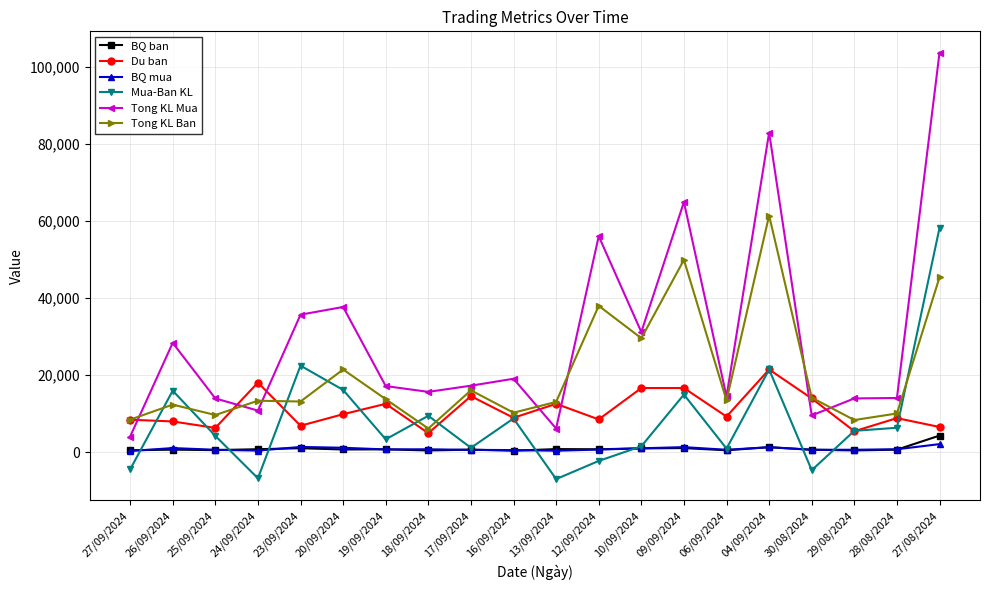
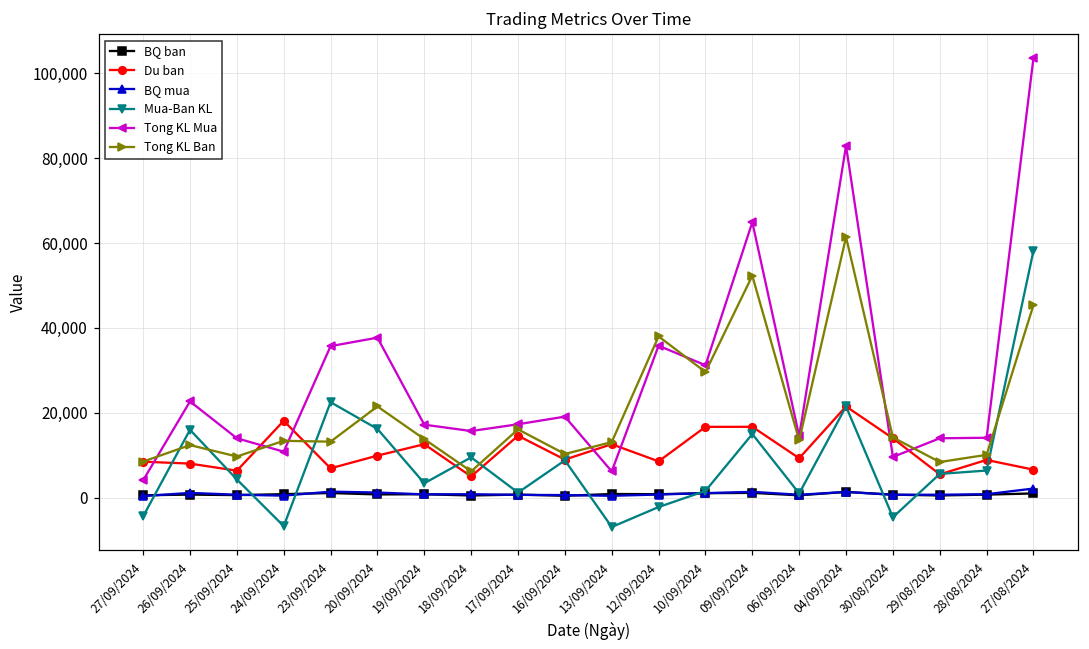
  {
    "BQ ban": {
-     "27/08/2024": "4,000"
+     "27/08/2024": "1,000"
    },
    "Du ban": {
      "26/09/2024": "8,000",
      "25/09/2024": "6,000",
      "24/09/2024": "18,000",
      "23/09/2024": "7,000",
      "20/09/2024": "10,000",
      "19/09/2024": "13,000",
      "18/09/2024": "5,000",
      "17/09/2024": "15,000",
      "12/09/2024": "9,000",
      "10/09/2024": "17,000",
      "09/09/2024": "17,000",
      "06/09/2024": "9,000",
      "28/08/2024": "9,000",
      "27/08/2024": "7,000"
    },
    "BQ mua": {
      "27/08/2024": "2,000"
    },
    "Mua-Ban KL": {
      "27/09/2024": "-4,000",
      "26/09/2024": "16,000",
      "25/09/2024": "4,000",
      "24/09/2024": "-7,000",
      "23/09/2024": "23,000",
      "20/09/2024": "16,000",
      "19/09/2024": "3,000",
      "18/09/2024": "10,000",
      "13/09/2024": "-7,000",
      "12/09/2024": "-2,000",
      "09/09/2024": "15,000",
      "30/08/2024": "-5,000",
      "28/08/2024": "6,000",
      "27/08/2024": "58,000"
    },
    "Tong KL Mua": {
      "27/09/2024": "4,000",
-     "26/09/2024": "28,000",
+     "26/09/2024": "23,000",
      "25/09/2024": "14,000",
      "24/09/2024": "11,000",
      "23/09/2024": "36,000",
      "20/09/2024": "38,000",
      "19/09/2024": "17,000",
      "18/09/2024": "16,000",
      "17/09/2024": "17,000",
      "16/09/2024": "19,000",
      "13/09/2024": "6,000",
-     "12/09/2024": "56,000",
+     "12/09/2024": "36,000",
      "10/09/2024": "31,000",
      "09/09/2024": "65,000",
      "06/09/2024": "15,000",
      "04/09/2024": "83,000",
      "30/08/2024": "10,000",
      "29/08/2024": "14,000",
      "28/08/2024": "14,000",
      "27/08/2024": "104,000"
    },
    "Tong KL Ban": {
      "26/09/2024": "12,000",
      "25/09/2024": "10,000",
      "24/09/2024": "13,000",
      "23/09/2024": "13,000",
      "20/09/2024": "22,000",
      "19/09/2024": "14,000",
      "18/09/2024": "6,000",
      "17/09/2024": "16,000",
      "16/09/2024": "10,000",
      "12/09/2024": "38,000",
      "10/09/2024": "30,000",
-     "09/09/2024": "50,000",
+     "09/09/2024": "52,000",
      "06/09/2024": "14,000",
      "04/09/2024": "61,000",
      "29/08/2024": "8,000",
      "28/08/2024": "10,000",
      "27/08/2024": "45,000"
    }
  }
